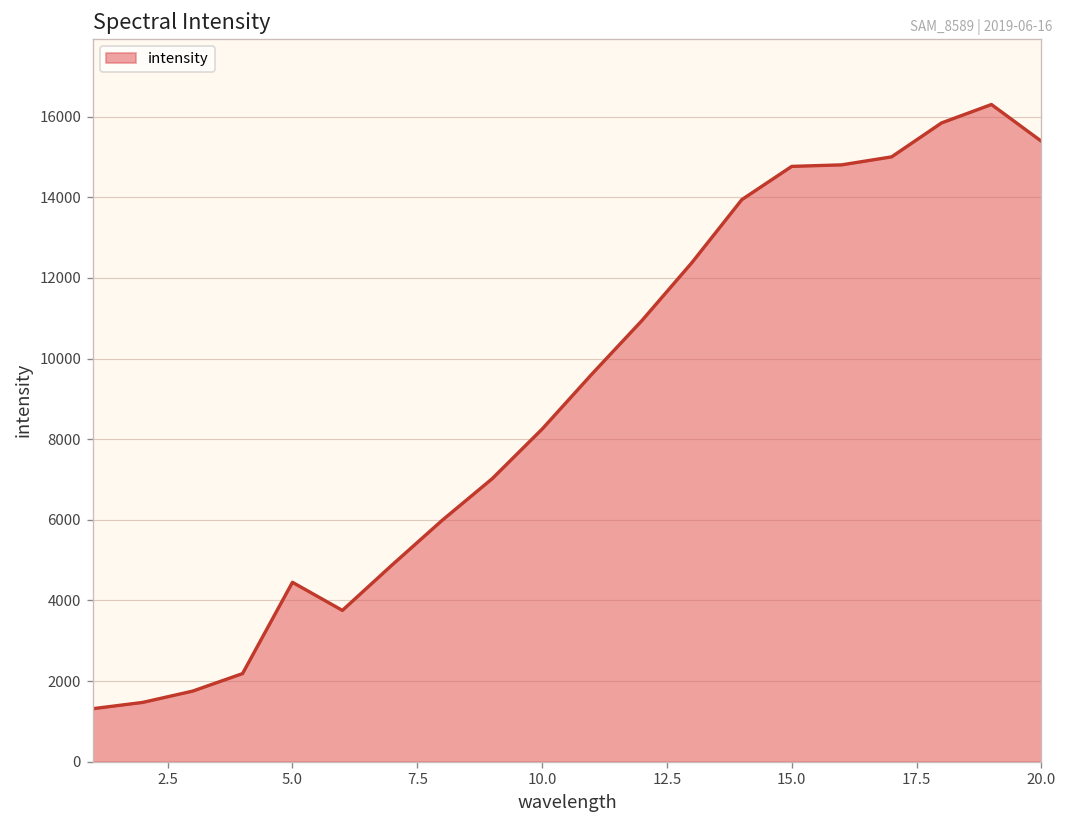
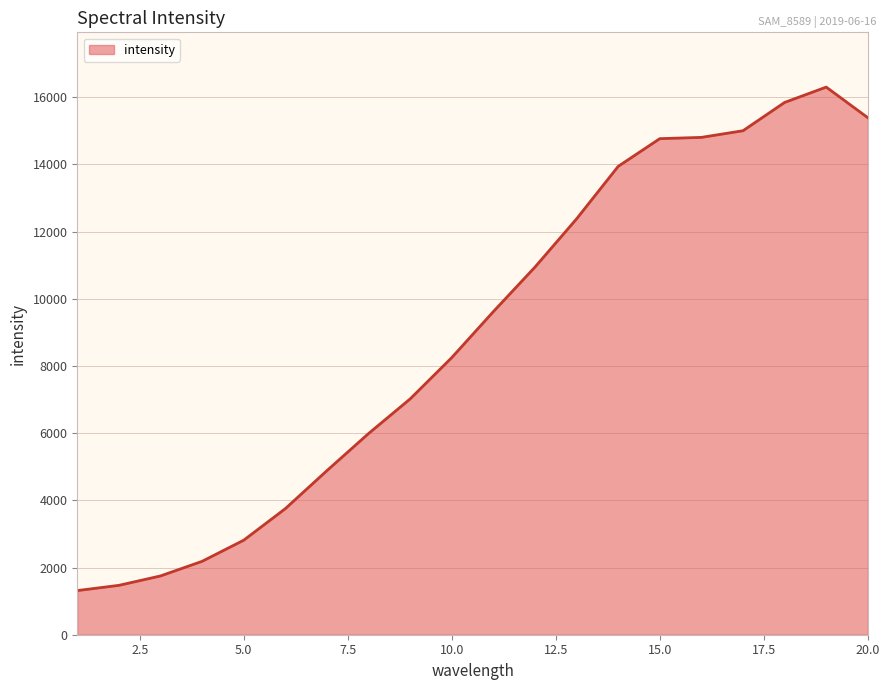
  {
-   "5.0": 4500,
+   "5.0": 2800,
    "10.0": 8300,
    "15.0": 14800,
    "20.0": 15400
  }
